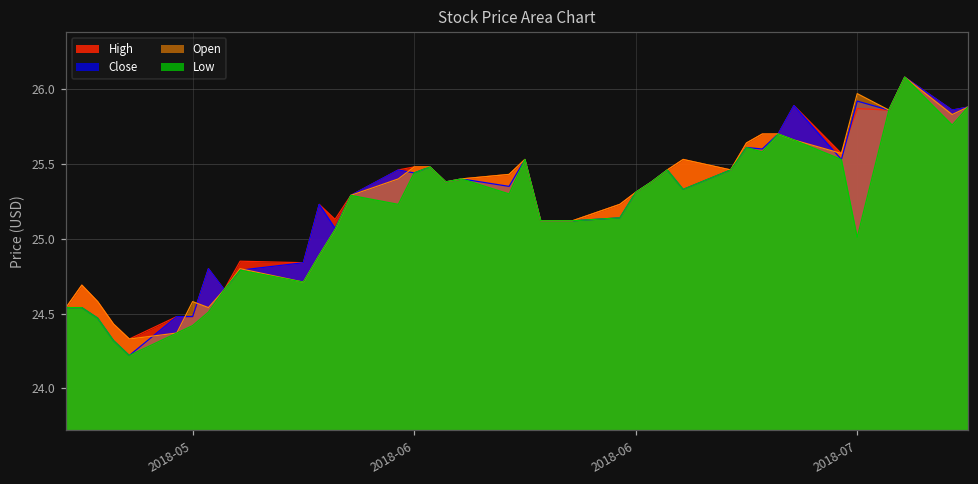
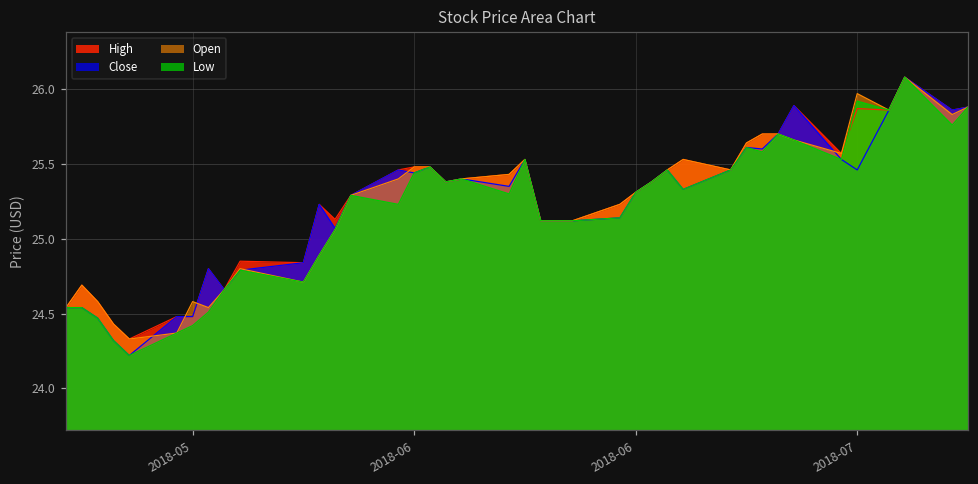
  {
    "High": {
      "2018-07": 25.87
    },
    "Close": {
-     "2018-07": 25.92
+     "2018-07": 25.46
    },
    "Open": {
      "2018-05": 24.58,
      "2018-07": 25.97
    },
    "Low": {
      "2018-05": 24.42,
-     "2018-07": 25.01
+     "2018-07": 25.92
    }
  }
